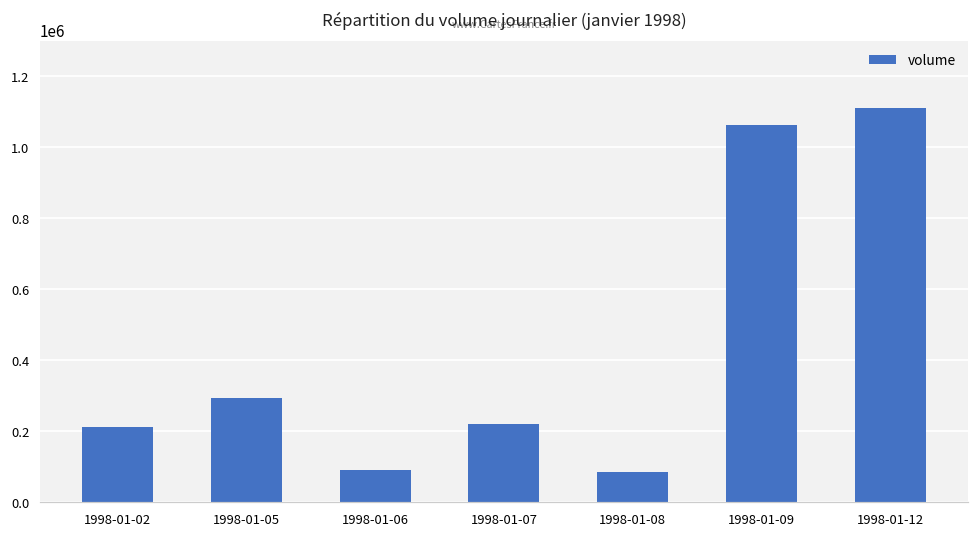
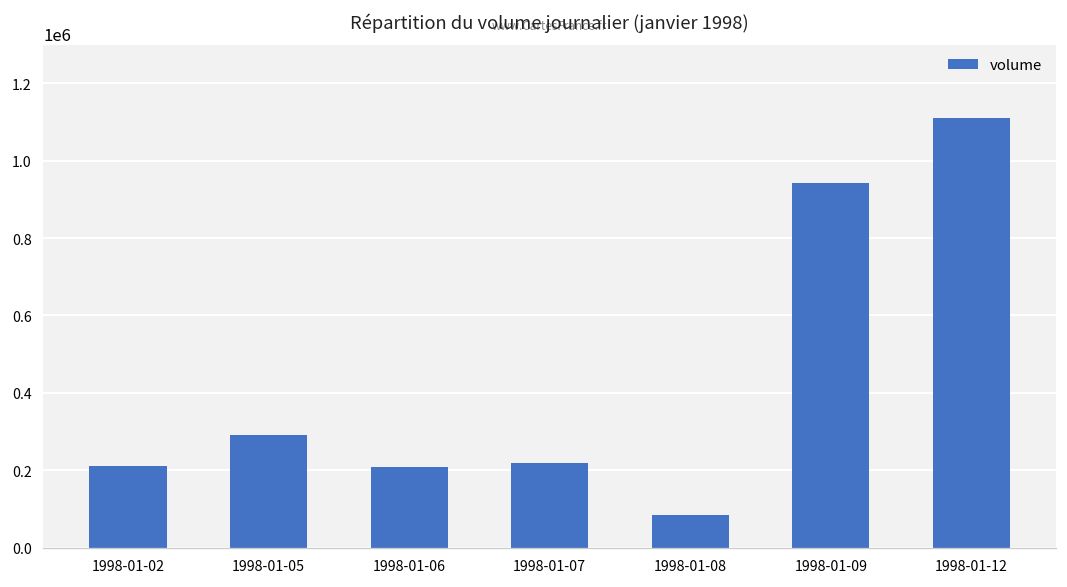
  {
    "1998-01-02": 210000,
    "1998-01-05": 290000,
-   "1998-01-06": 90000,
+   "1998-01-06": 210000,
    "1998-01-07": 220000,
    "1998-01-08": 80000,
-   "1998-01-09": 1060000,
+   "1998-01-09": 940000,
    "1998-01-12": 1110000
  }
